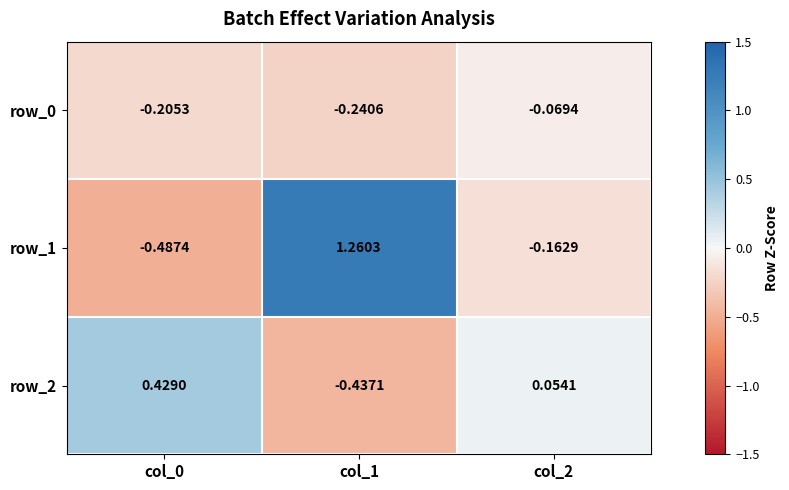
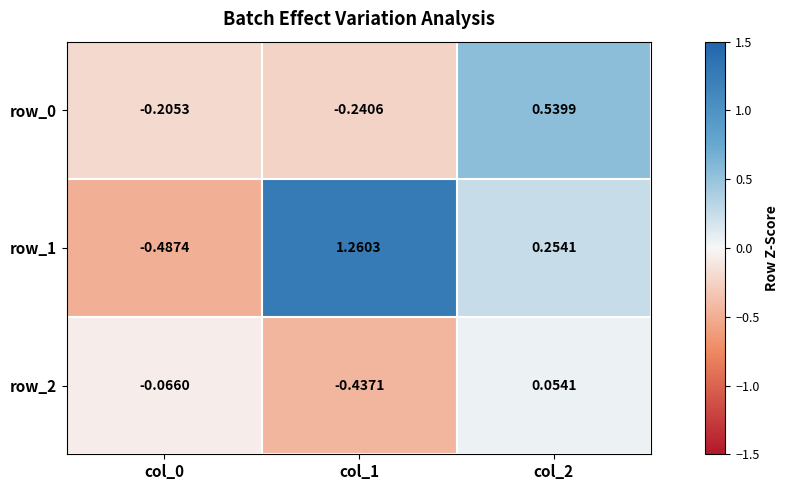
  {
    "row_0": {
      "col_0": -0.2053,
      "col_1": -0.2406,
-     "col_2": -0.0694
+     "col_2": 0.5399
    },
    "row_1": {
      "col_0": -0.4874,
      "col_1": 1.2603,
-     "col_2": -0.1629
+     "col_2": 0.2541
    },
    "row_2": {
-     "col_0": 0.4290,
+     "col_0": -0.0660,
      "col_1": -0.4371,
      "col_2": 0.0541
    }
  }
